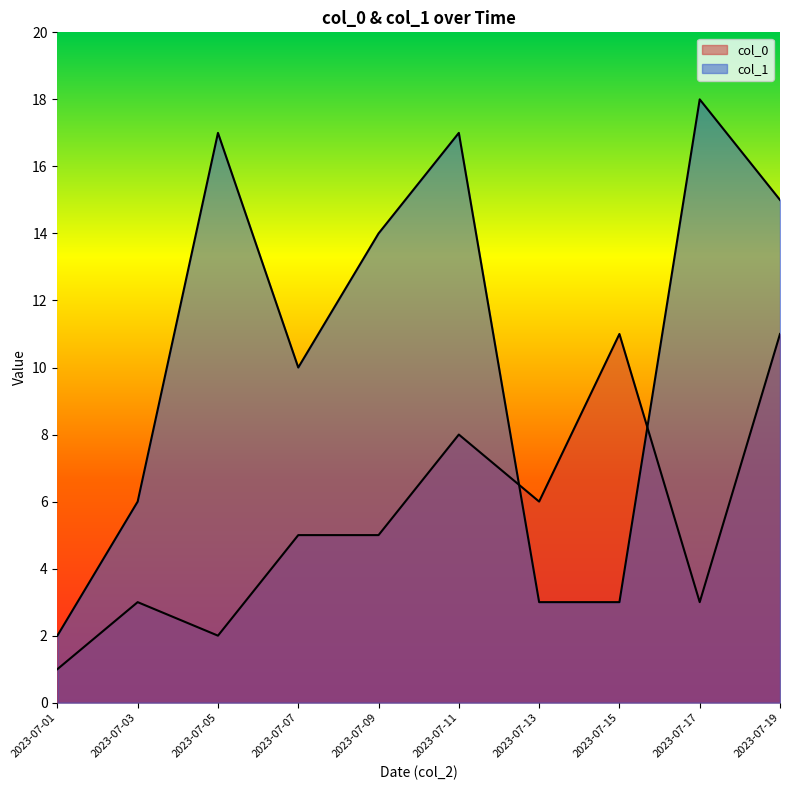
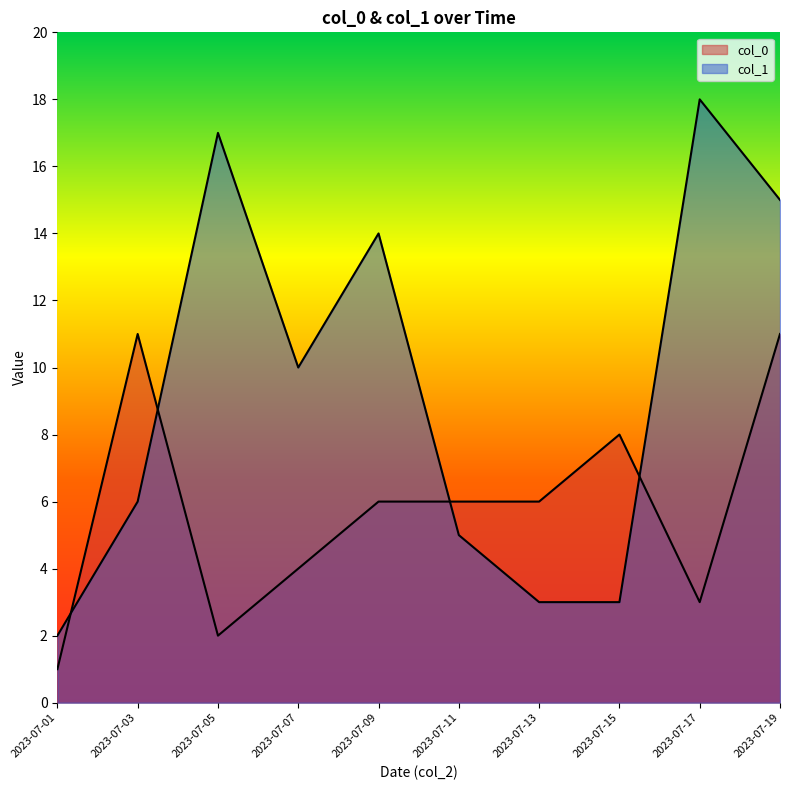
  {
    "col_0": {
      "2023-07-01": 1,
-     "2023-07-03": 3,
+     "2023-07-03": 11,
      "2023-07-05": 2,
-     "2023-07-07": 5,
-     "2023-07-09": 5,
-     "2023-07-11": 8,
+     "2023-07-07": 4,
+     "2023-07-09": 6,
+     "2023-07-11": 6,
      "2023-07-13": 6,
-     "2023-07-15": 11,
+     "2023-07-15": 8,
      "2023-07-17": 3,
      "2023-07-19": 11
    },
    "col_1": {
      "2023-07-01": 2,
      "2023-07-03": 6,
      "2023-07-05": 17,
      "2023-07-07": 10,
      "2023-07-09": 14,
-     "2023-07-11": 17,
+     "2023-07-11": 5,
      "2023-07-13": 3,
      "2023-07-15": 3,
      "2023-07-17": 18,
      "2023-07-19": 15
    }
  }
